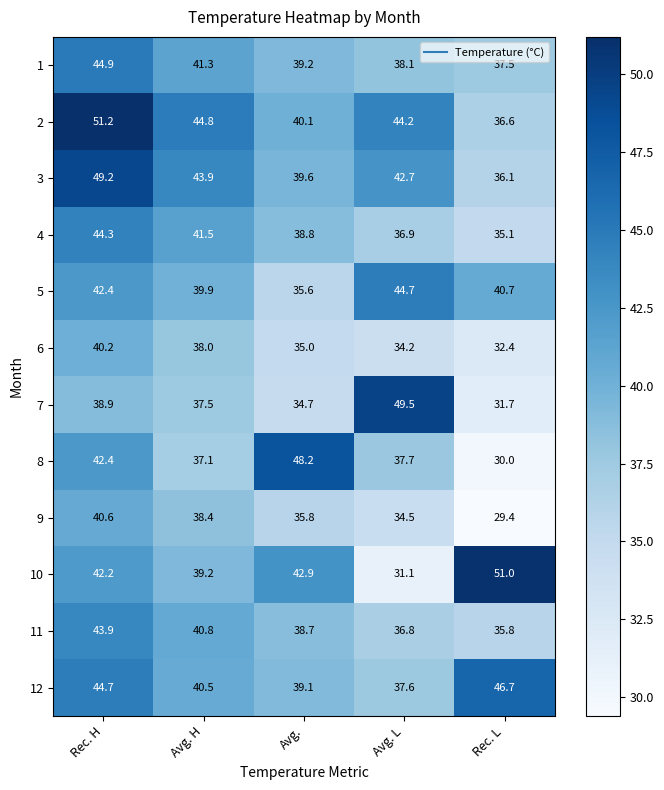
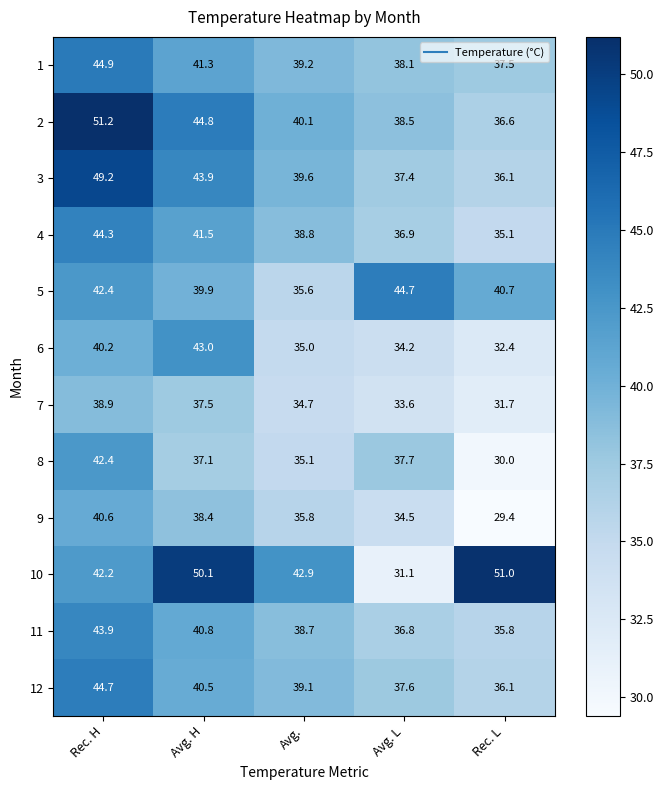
  {
    "1": {
      "Rec. H": 44.9,
      "Avg. H": 41.3,
      "Avg.": 39.2,
      "Avg. L": 38.1
    },
    "2": {
      "Rec. H": 51.2,
      "Avg. H": 44.8,
      "Avg.": 40.1,
-     "Avg. L": 44.2,
+     "Avg. L": 38.5,
      "Rec. L": 36.6
    },
    "3": {
      "Rec. H": 49.2,
      "Avg. H": 43.9,
      "Avg.": 39.6,
-     "Avg. L": 42.7,
+     "Avg. L": 37.4,
      "Rec. L": 36.1
    },
    "4": {
      "Rec. H": 44.3,
      "Avg. H": 41.5,
      "Avg.": 38.8,
      "Avg. L": 36.9,
      "Rec. L": 35.1
    },
    "5": {
      "Rec. H": 42.4,
      "Avg. H": 39.9,
      "Avg.": 35.6,
      "Avg. L": 44.7,
      "Rec. L": 40.7
    },
    "6": {
      "Rec. H": 40.2,
-     "Avg. H": 38.0,
+     "Avg. H": 43.0,
      "Avg.": 35.0,
      "Avg. L": 34.2,
      "Rec. L": 32.4
    },
    "7": {
      "Rec. H": 38.9,
      "Avg. H": 37.5,
      "Avg.": 34.7,
-     "Avg. L": 49.5,
+     "Avg. L": 33.6,
      "Rec. L": 31.7
    },
    "8": {
      "Rec. H": 42.4,
      "Avg. H": 37.1,
-     "Avg.": 48.2,
+     "Avg.": 35.1,
      "Avg. L": 37.7,
      "Rec. L": 30.0
    },
    "9": {
      "Rec. H": 40.6,
      "Avg. H": 38.4,
      "Avg.": 35.8,
      "Avg. L": 34.5,
      "Rec. L": 29.4
    },
    "10": {
      "Rec. H": 42.2,
-     "Avg. H": 39.2,
+     "Avg. H": 50.1,
      "Avg.": 42.9,
      "Avg. L": 31.1,
      "Rec. L": 51.0
    },
    "11": {
      "Rec. H": 43.9,
      "Avg. H": 40.8,
      "Avg.": 38.7,
      "Avg. L": 36.8,
      "Rec. L": 35.8
    },
    "12": {
      "Rec. H": 44.7,
      "Avg. H": 40.5,
      "Avg.": 39.1,
      "Avg. L": 37.6,
-     "Rec. L": 46.7
+     "Rec. L": 36.1
    }
  }
